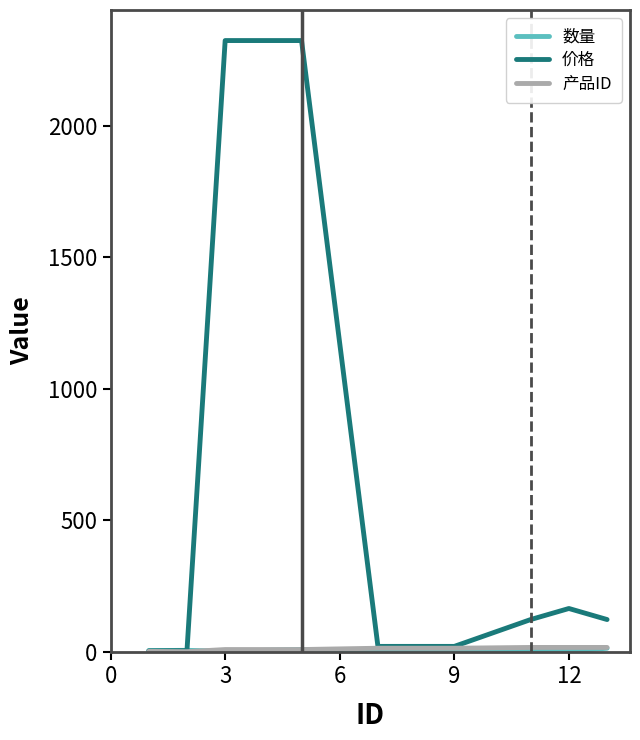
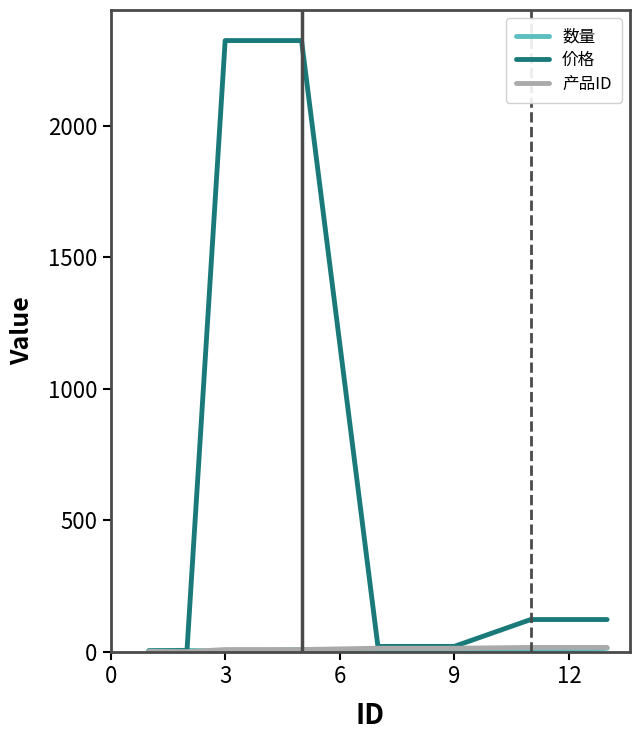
  {
    "数量": {
      "9": 0,
      "12": 0
    },
    "价格": {
      "3": 2320,
-     "12": 170
+     "12": 120
    },
    "产品ID": {
      "12": 20
    }
  }
